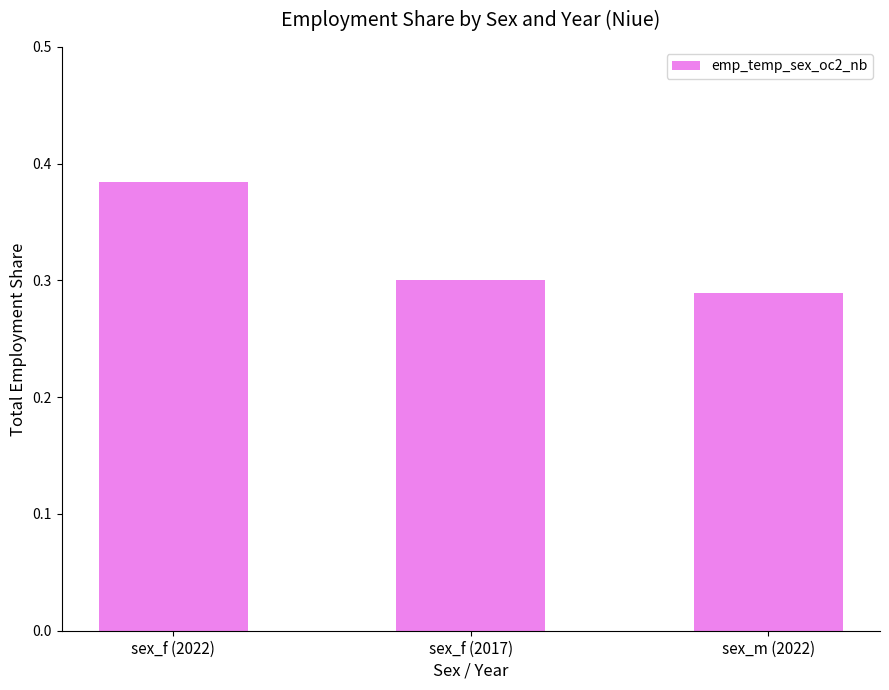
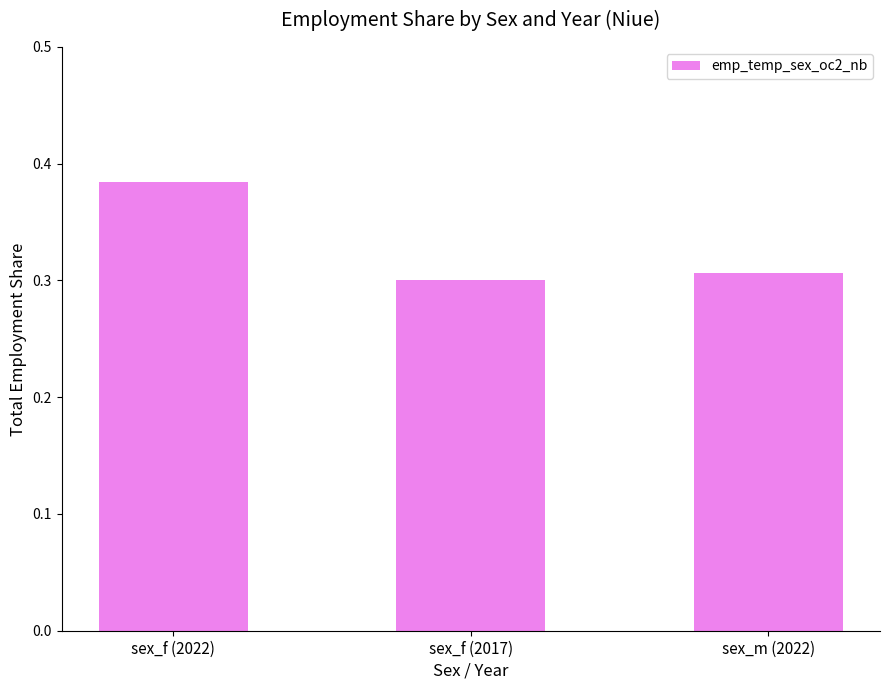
  {
    "sex_f (2022)": 0.384,
    "sex_f (2017)": 0.300,
-   "sex_m (2022)": 0.289
+   "sex_m (2022)": 0.306
  }
